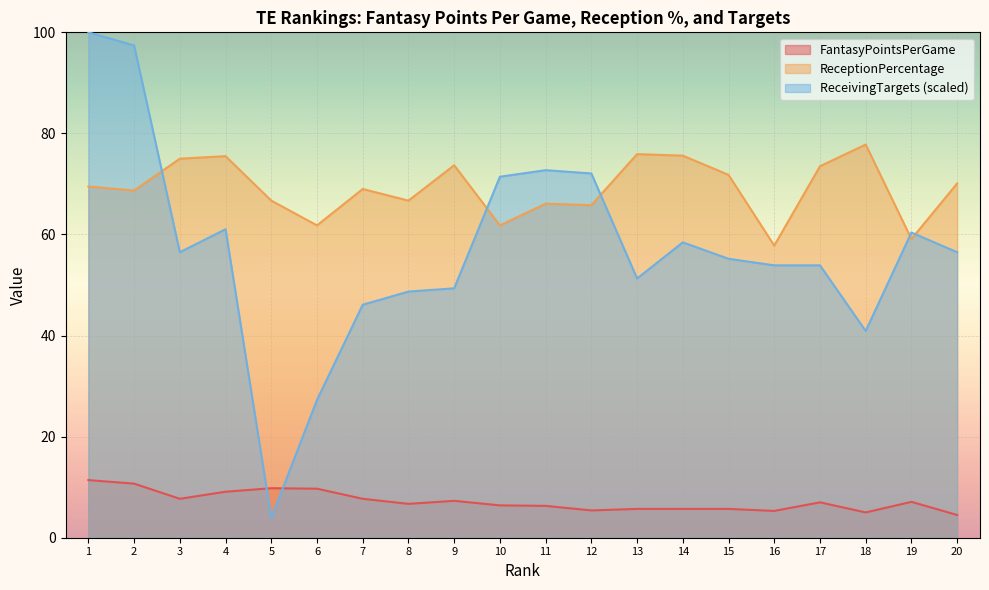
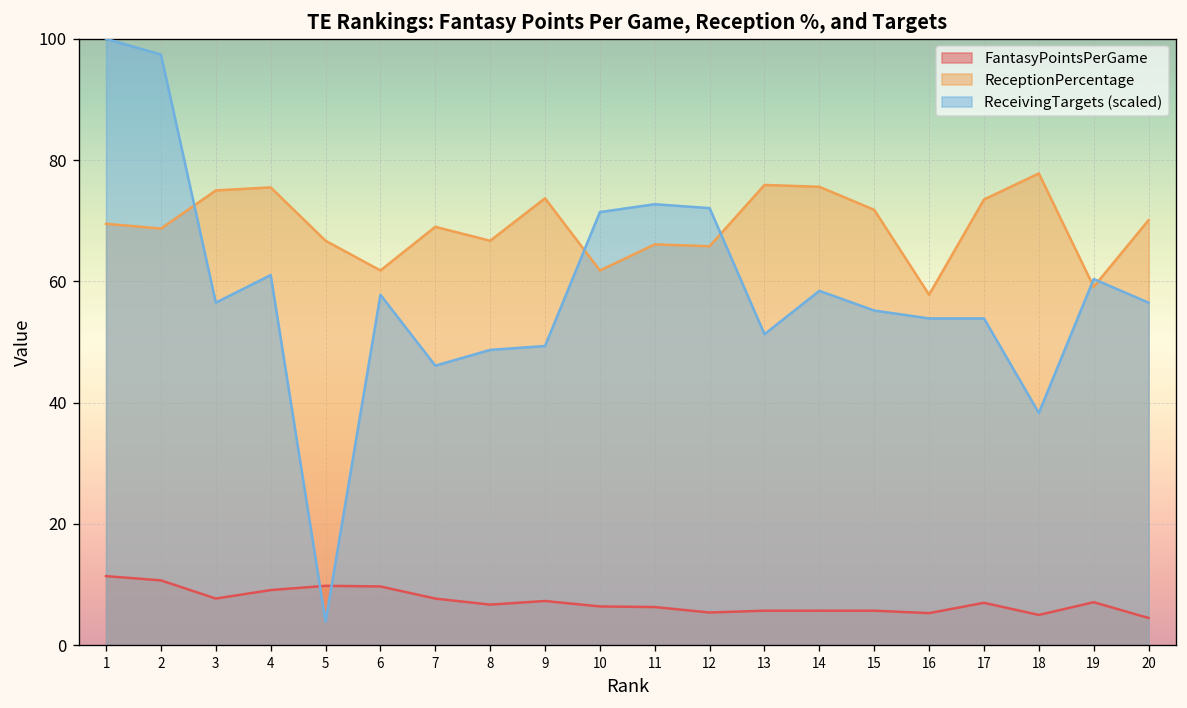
  {
    "ReceivingTargets (scaled)": {
      "1": 100,
      "2": 97,
      "3": 56,
      "4": 61,
      "5": 4,
-     "6": 27,
+     "6": 58,
      "7": 46,
      "8": 49,
      "9": 49,
      "10": 71,
      "11": 73,
      "12": 72,
      "13": 51,
      "14": 58,
      "15": 55,
      "16": 54,
      "17": 54,
-     "18": 41,
+     "18": 38,
      "19": 60,
      "20": 56
    }
  }
